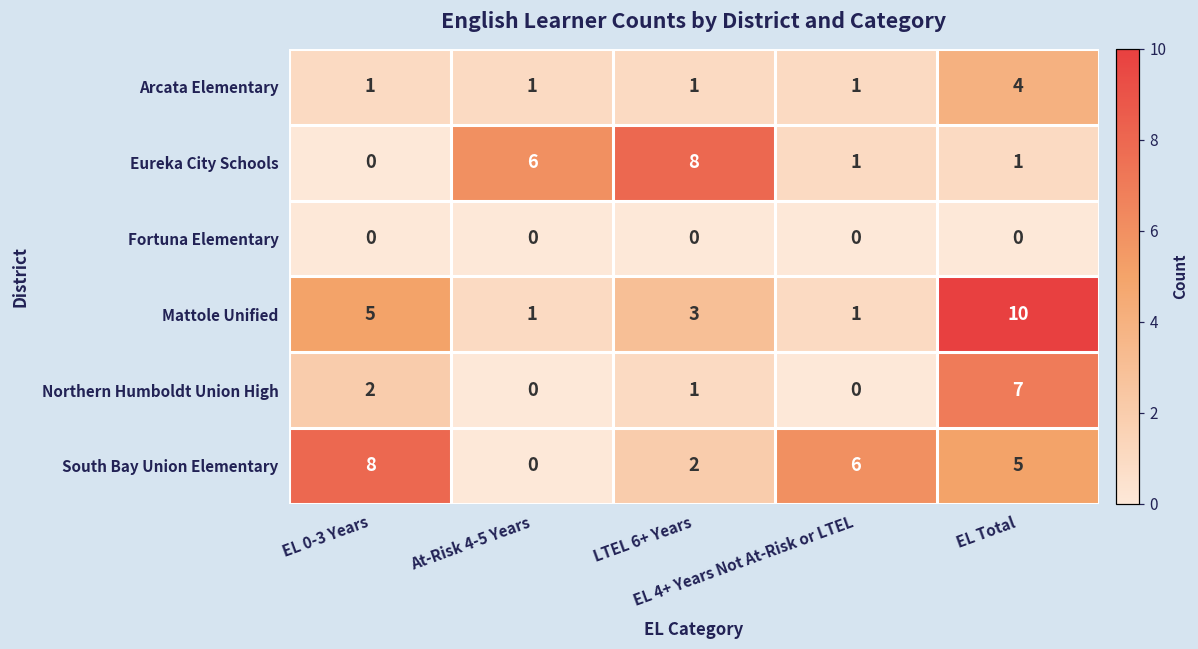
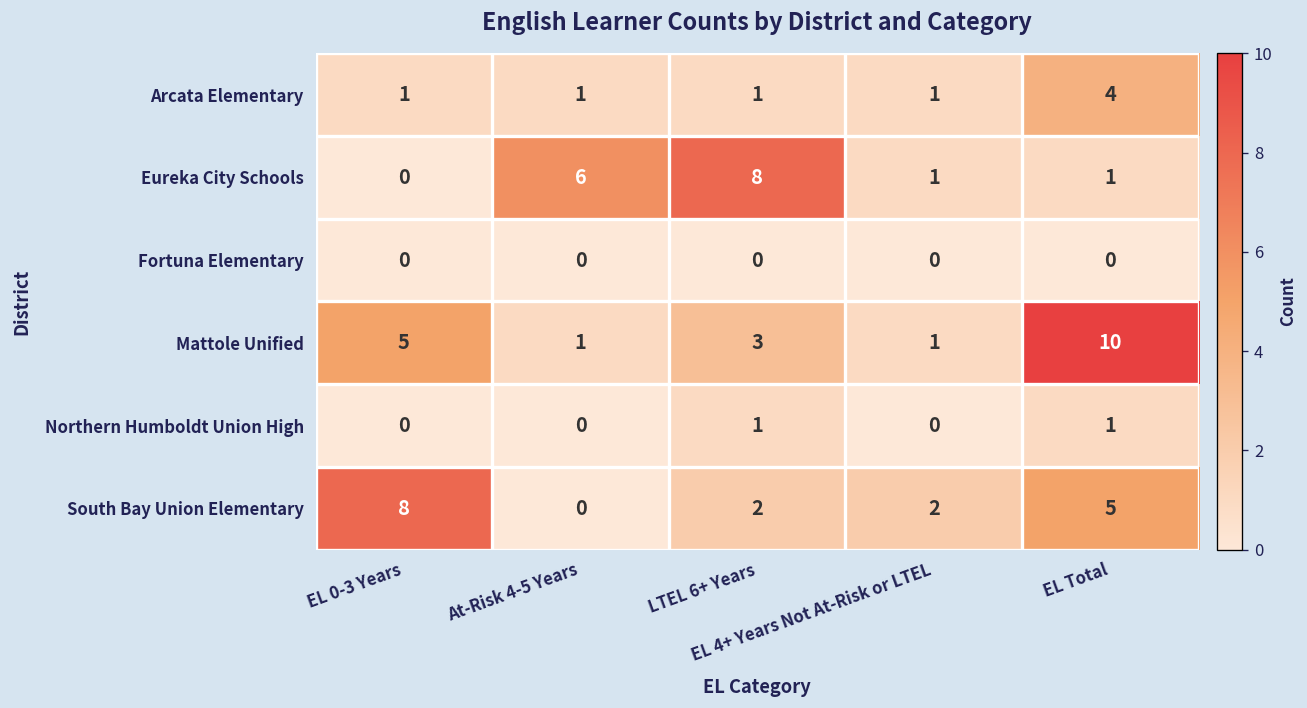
  {
    "Arcata Elementary": {
      "EL 0-3 Years": 1,
      "At-Risk 4-5 Years": 1,
      "LTEL 6+ Years": 1,
      "EL 4+ Years Not At-Risk or LTEL": 1,
      "EL Total": 4
    },
    "Eureka City Schools": {
      "EL 0-3 Years": 0,
      "At-Risk 4-5 Years": 6,
      "LTEL 6+ Years": 8,
      "EL 4+ Years Not At-Risk or LTEL": 1,
      "EL Total": 1
    },
    "Fortuna Elementary": {
      "EL 0-3 Years": 0,
      "At-Risk 4-5 Years": 0,
      "LTEL 6+ Years": 0,
      "EL 4+ Years Not At-Risk or LTEL": 0,
      "EL Total": 0
    },
    "Mattole Unified": {
      "EL 0-3 Years": 5,
      "At-Risk 4-5 Years": 1,
      "LTEL 6+ Years": 3,
      "EL 4+ Years Not At-Risk or LTEL": 1,
      "EL Total": 10
    },
    "Northern Humboldt Union High": {
-     "EL 0-3 Years": 2,
+     "EL 0-3 Years": 0,
      "At-Risk 4-5 Years": 0,
      "LTEL 6+ Years": 1,
      "EL 4+ Years Not At-Risk or LTEL": 0,
-     "EL Total": 7
+     "EL Total": 1
    },
    "South Bay Union Elementary": {
      "EL 0-3 Years": 8,
      "At-Risk 4-5 Years": 0,
      "LTEL 6+ Years": 2,
-     "EL 4+ Years Not At-Risk or LTEL": 6,
+     "EL 4+ Years Not At-Risk or LTEL": 2,
      "EL Total": 5
    }
  }
